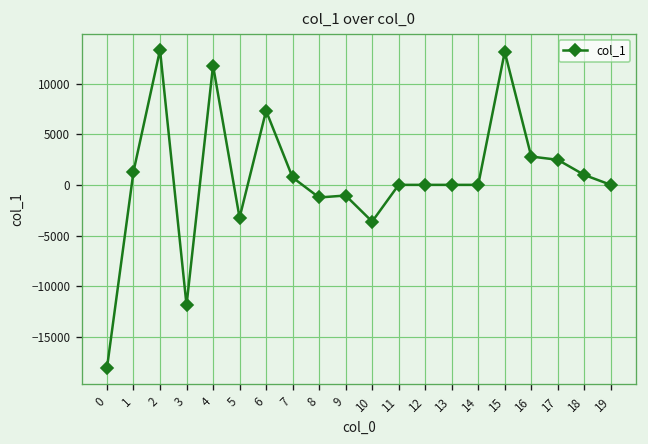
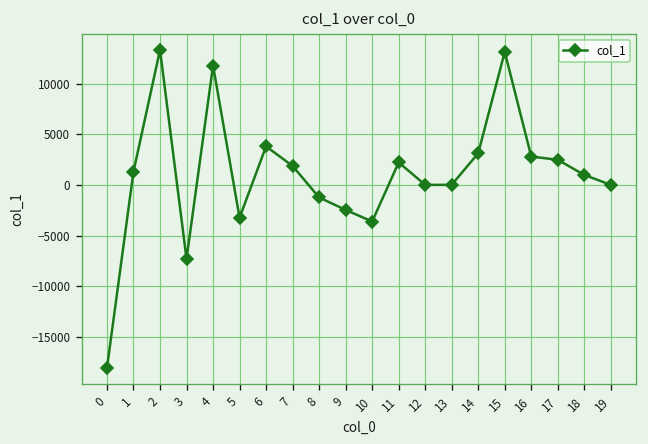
  {
    "0": -18000,
    "1": 1000,
    "2": 13000,
-   "3": -12000,
+   "3": -7000,
    "4": 12000,
    "5": -3000,
-   "6": 7000,
-   "7": 1000,
+   "6": 4000,
+   "7": 2000,
    "8": -1000,
-   "9": -1000,
+   "9": -2000,
    "10": -4000,
-   "11": 0,
+   "11": 2000,
    "12": 0,
    "13": 0,
-   "14": 0,
+   "14": 3000,
    "15": 13000,
    "16": 3000,
    "17": 2000,
    "18": 1000,
    "19": 0
  }
